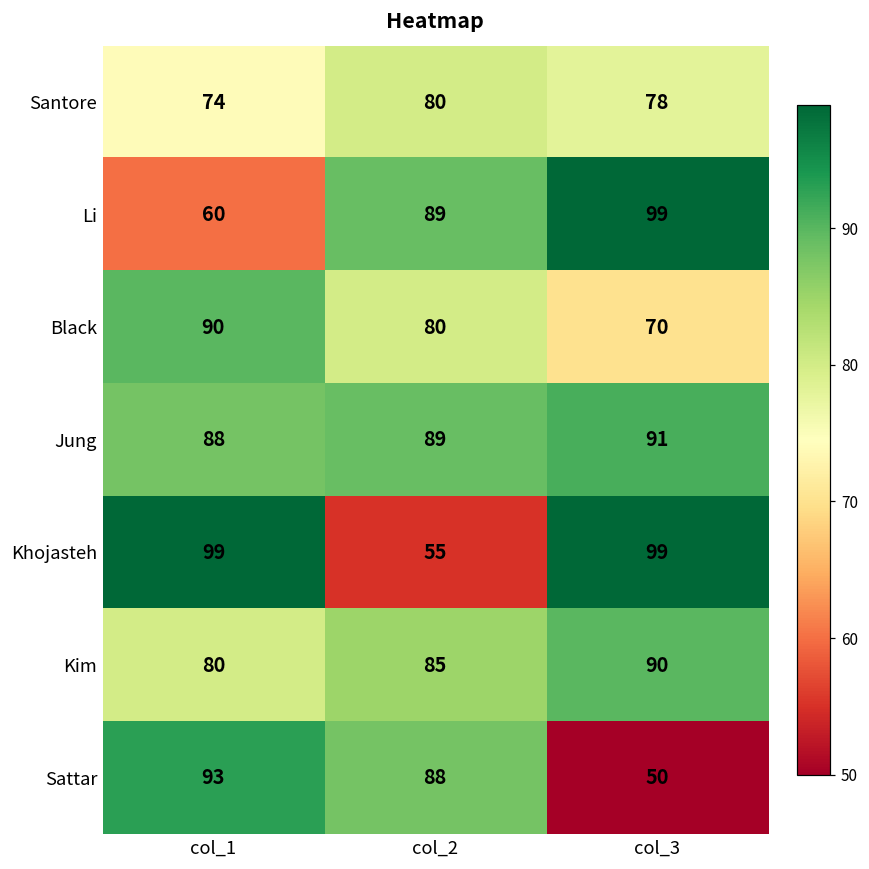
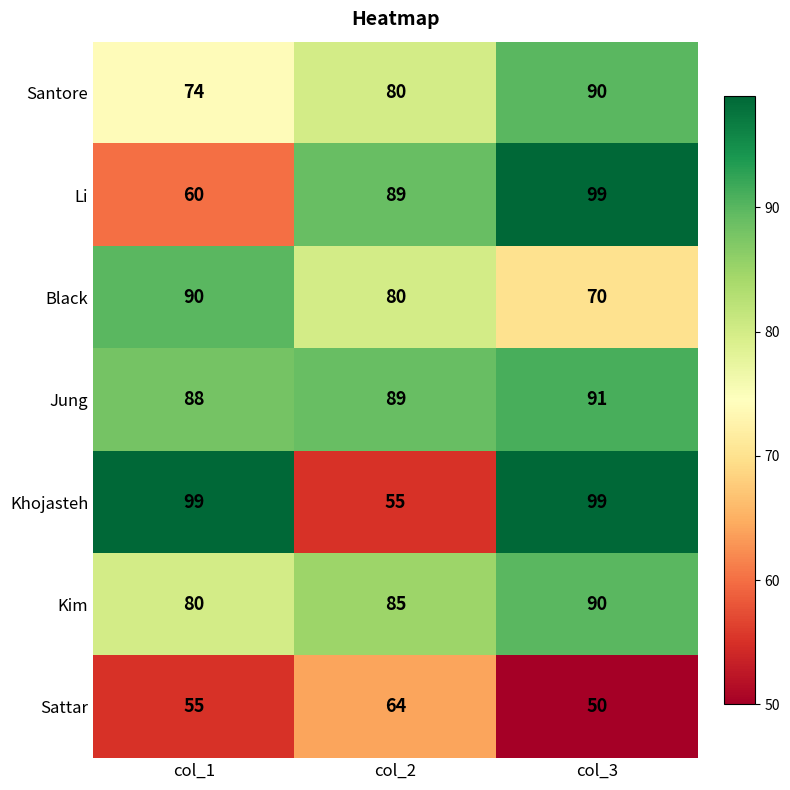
  {
    "Santore": {
      "col_1": 74,
      "col_2": 80,
-     "col_3": 78
+     "col_3": 90
    },
    "Li": {
      "col_1": 60,
      "col_2": 89,
      "col_3": 99
    },
    "Black": {
      "col_1": 90,
      "col_2": 80,
      "col_3": 70
    },
    "Jung": {
      "col_1": 88,
      "col_2": 89,
      "col_3": 91
    },
    "Khojasteh": {
      "col_1": 99,
      "col_2": 55,
      "col_3": 99
    },
    "Kim": {
      "col_1": 80,
      "col_2": 85,
      "col_3": 90
    },
    "Sattar": {
-     "col_1": 93,
-     "col_2": 88,
+     "col_1": 55,
+     "col_2": 64,
      "col_3": 50
    }
  }
